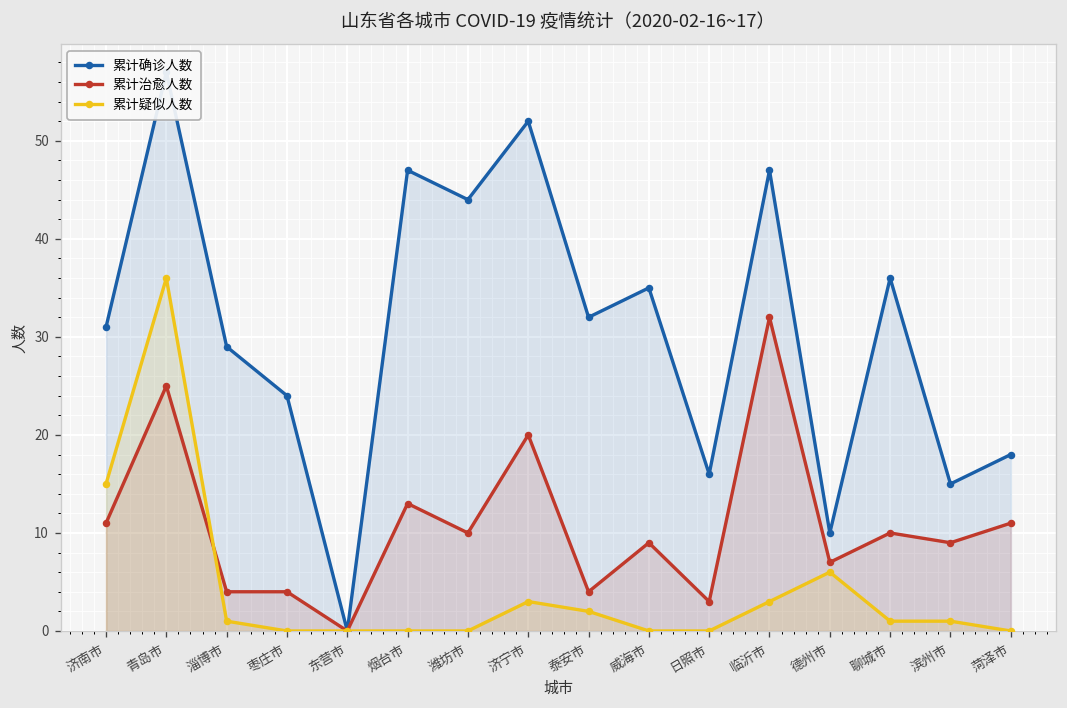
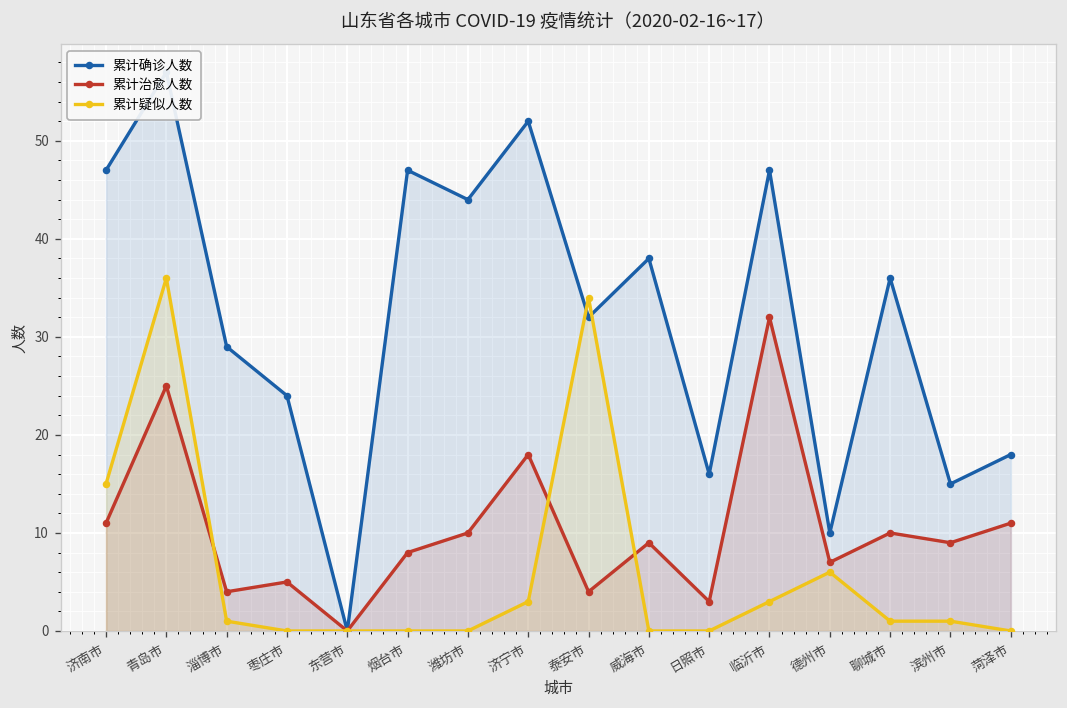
  {
    "累计确诊人数": {
-     "济南市": 31,
+     "济南市": 47,
      "淄博市": 29,
      "枣庄市": 24,
      "烟台市": 47,
      "潍坊市": 44,
      "济宁市": 52,
      "泰安市": 32,
-     "威海市": 35,
+     "威海市": 38,
      "日照市": 16,
      "临沂市": 47,
      "德州市": 10,
      "聊城市": 36,
      "滨州市": 15,
      "菏泽市": 18
    },
    "累计治愈人数": {
      "济南市": 11,
      "青岛市": 25,
      "淄博市": 4,
-     "枣庄市": 4,
-     "烟台市": 13,
+     "枣庄市": 5,
+     "烟台市": 8,
      "潍坊市": 10,
-     "济宁市": 20,
+     "济宁市": 18,
      "泰安市": 4,
      "威海市": 9,
      "日照市": 3,
      "临沂市": 32,
      "德州市": 7,
      "聊城市": 10,
      "滨州市": 9,
      "菏泽市": 11
    },
    "累计疑似人数": {
      "济南市": 15,
      "青岛市": 36,
      "淄博市": 1,
      "枣庄市": 0,
      "烟台市": 0,
      "潍坊市": 0,
      "济宁市": 3,
-     "泰安市": 2,
+     "泰安市": 34,
      "威海市": 0,
      "日照市": 0,
      "临沂市": 3,
      "德州市": 6,
      "聊城市": 1,
      "滨州市": 1,
      "菏泽市": 0
    }
  }
